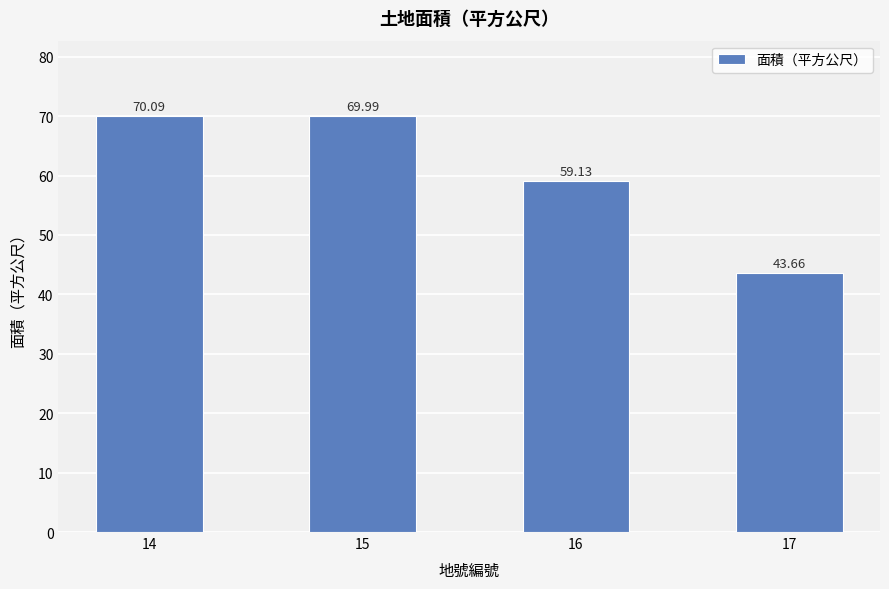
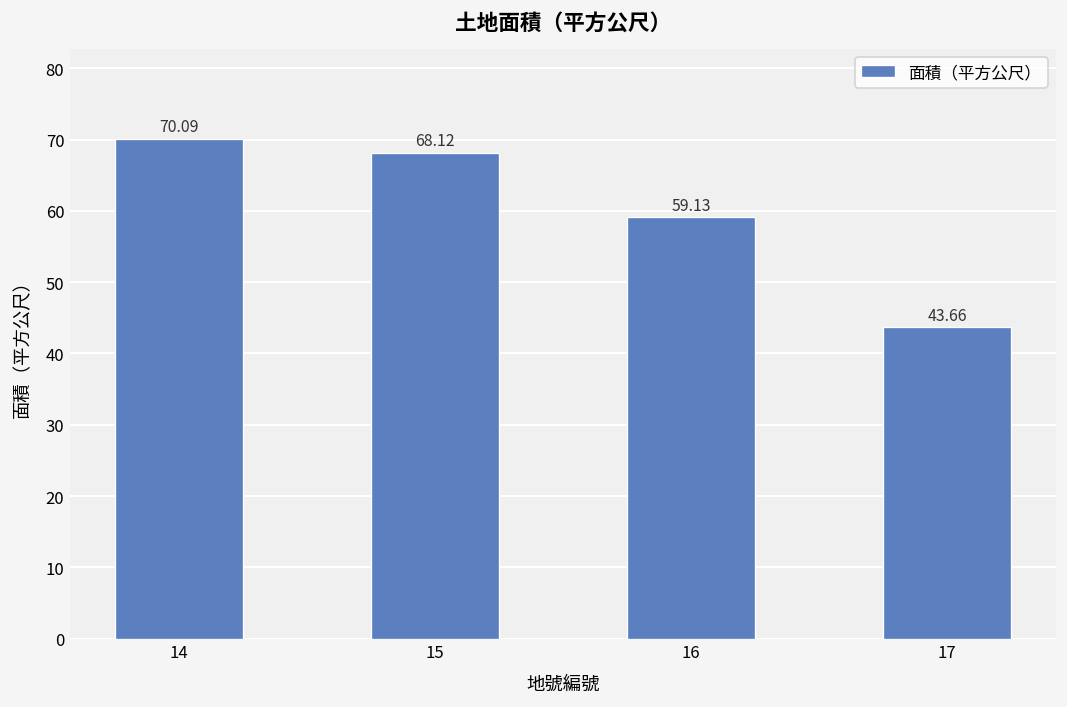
  {
    "14": 70.09,
-   "15": 69.99,
+   "15": 68.12,
    "16": 59.13,
    "17": 43.66
  }
